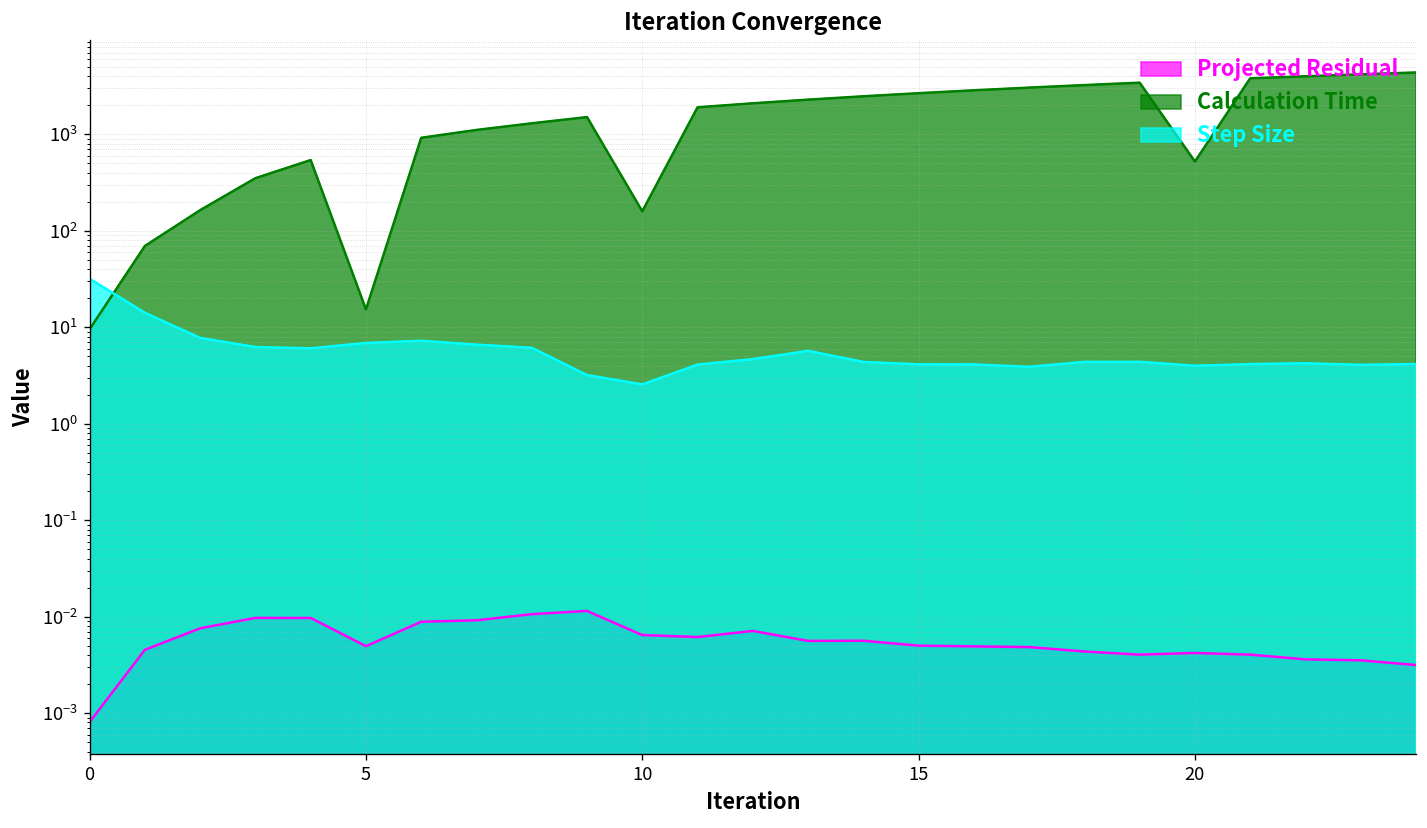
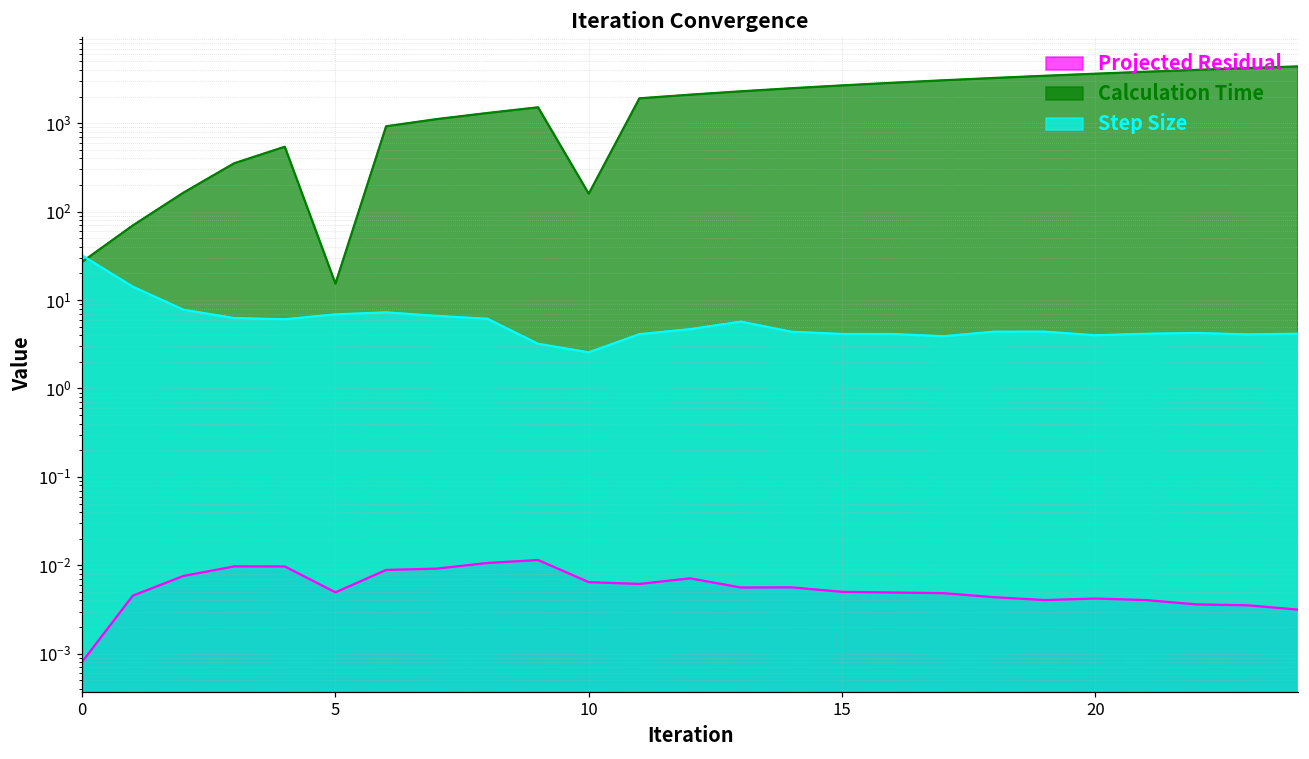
  {
    "Projected Residual": {
      "0": 0.0008,
      "5": 0.005,
      "10": 0.006,
      "15": 0.005,
      "20": 0.004
    },
    "Calculation Time": {
-     "0": 10,
+     "0": 27,
      "5": 15,
      "10": 160,
      "15": 2700,
-     "20": 500
+     "20": 4000
    },
    "Step Size": {
      "0": 32,
      "5": 7,
      "10": 2.6,
      "15": 4,
      "20": 4
    }
  }
